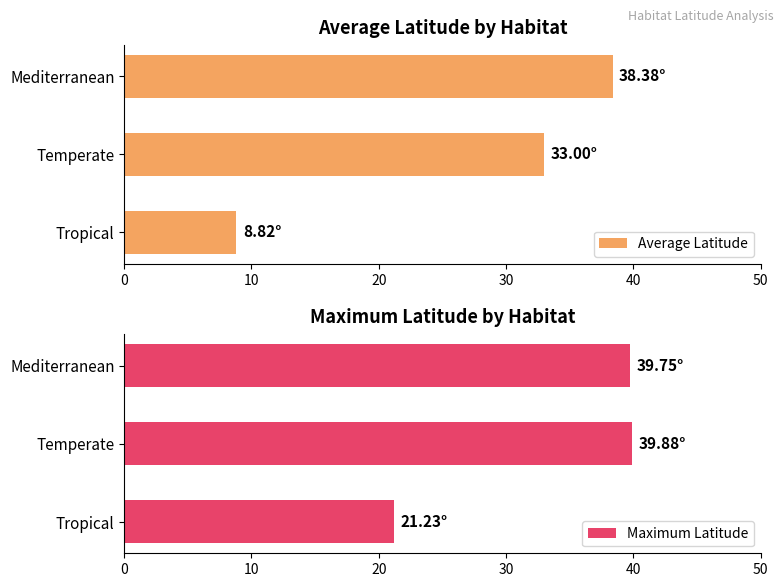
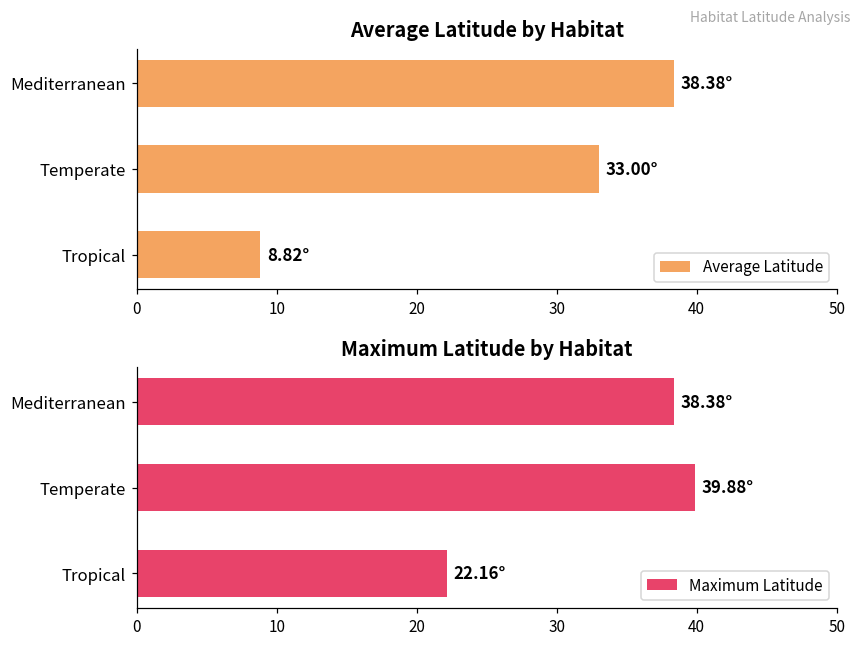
  {
    "Average Latitude by Habitat": {
      "Mediterranean": "38.38°",
      "Temperate": "33.00°",
      "Tropical": "8.82°"
    },
    "Maximum Latitude by Habitat": {
-     "Mediterranean": "39.75°",
+     "Mediterranean": "38.38°",
      "Temperate": "39.88°",
-     "Tropical": "21.23°"
+     "Tropical": "22.16°"
    }
  }
